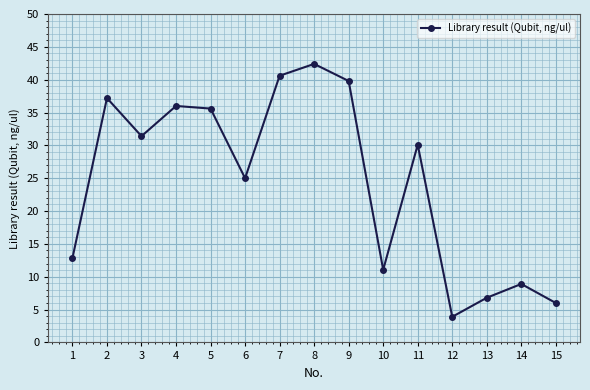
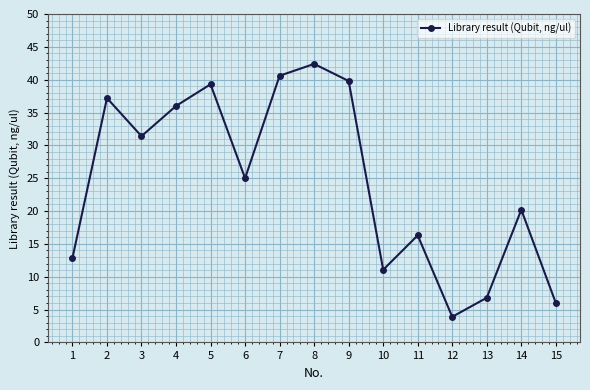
  {
    "1": 13,
    "2": 37,
    "3": 31,
    "4": 36,
-   "5": 36,
+   "5": 39,
    "6": 25,
    "7": 41,
    "8": 42,
    "9": 40,
    "10": 11,
-   "11": 30,
+   "11": 16,
    "12": 4,
    "13": 7,
-   "14": 9,
+   "14": 20,
    "15": 6
  }
